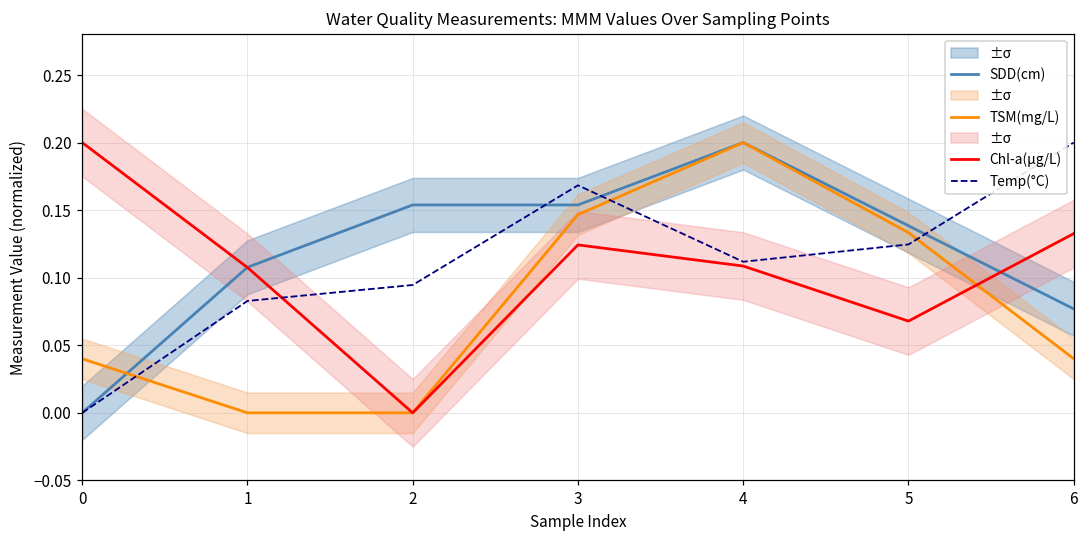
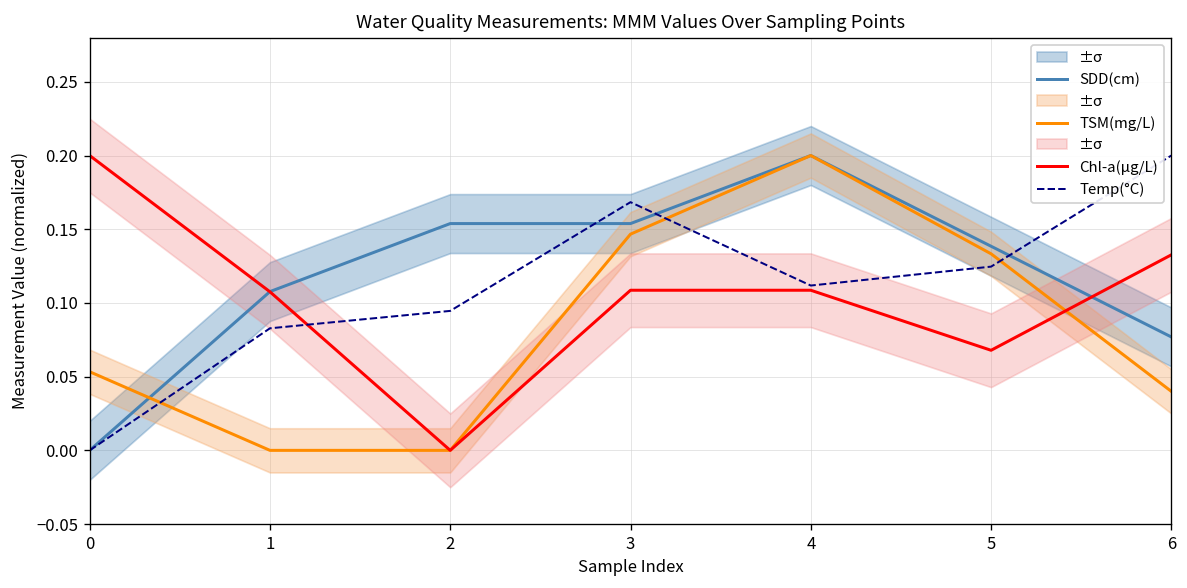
  {
    "TSM(mg/L)": {
-     "0": 0.040,
+     "0": 0.053,
      "1": 0.000,
      "3": 0.147,
      "5": 0.133,
      "6": 0.040
    },
    "Chl-a(μg/L)": {
      "0": 0.200,
-     "3": 0.124,
+     "3": 0.109,
      "4": 0.109,
      "5": 0.068,
      "6": 0.133
    },
    "Temp(°C)": {
      "1": 0.083,
      "2": 0.095,
      "3": 0.168,
      "4": 0.112,
      "5": 0.125,
      "6": 0.200
    }
  }
